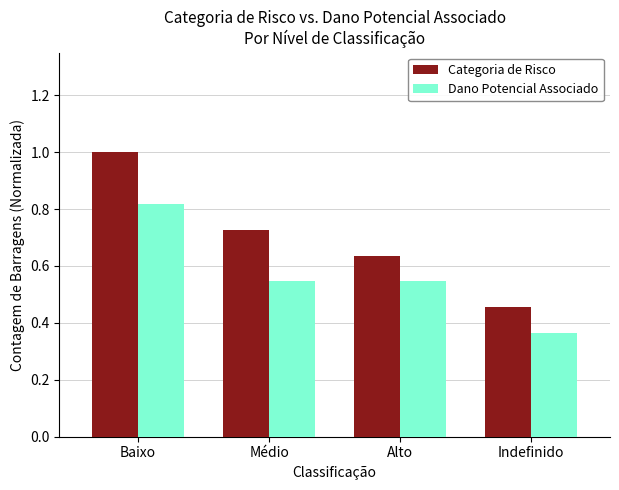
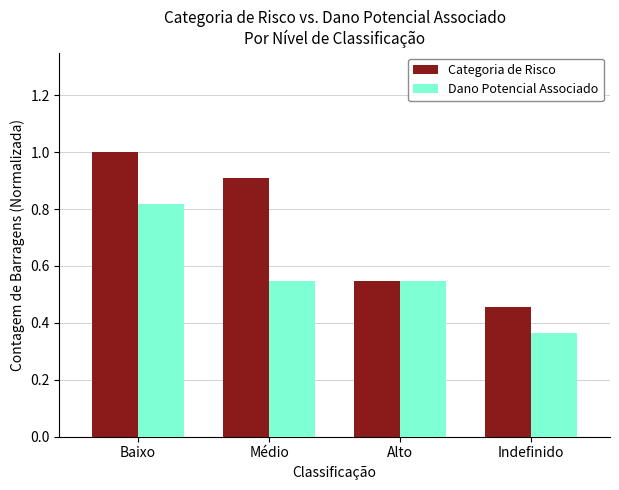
  {
    "Categoria de Risco": {
      "Baixo": 1.00,
-     "Médio": 0.73,
-     "Alto": 0.64,
+     "Médio": 0.91,
+     "Alto": 0.55,
      "Indefinido": 0.45
    },
    "Dano Potencial Associado": {
      "Baixo": 0.82,
      "Médio": 0.55,
      "Alto": 0.55,
      "Indefinido": 0.36
    }
  }
